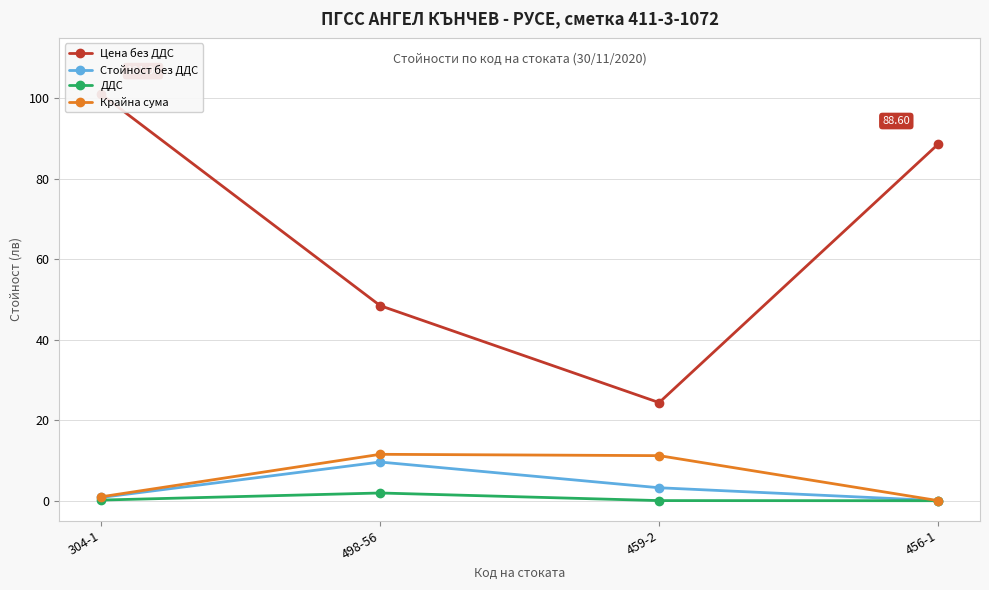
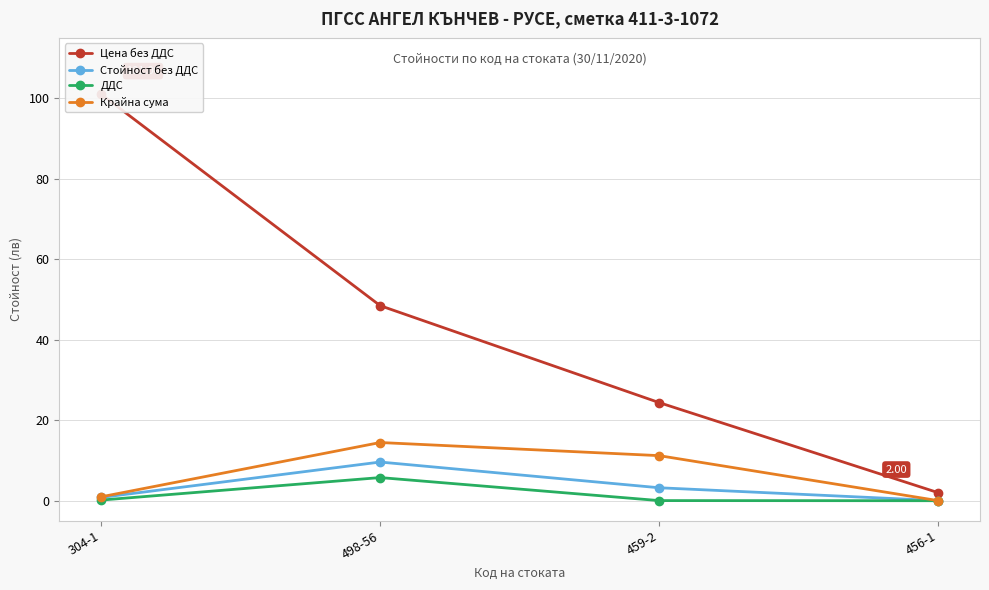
  {
    "Цена без ДДС": {
-     "456-1": 88.60
+     "456-1": 2.00
    },
    "Стойност без ДДС": {
      "498-56": 10,
      "459-2": 3
    },
    "ДДС": {
      "304-1": 0,
-     "498-56": 2,
+     "498-56": 6,
      "459-2": 0
    },
    "Крайна сума": {
-     "498-56": 12,
+     "498-56": 14,
      "459-2": 11
    }
  }
